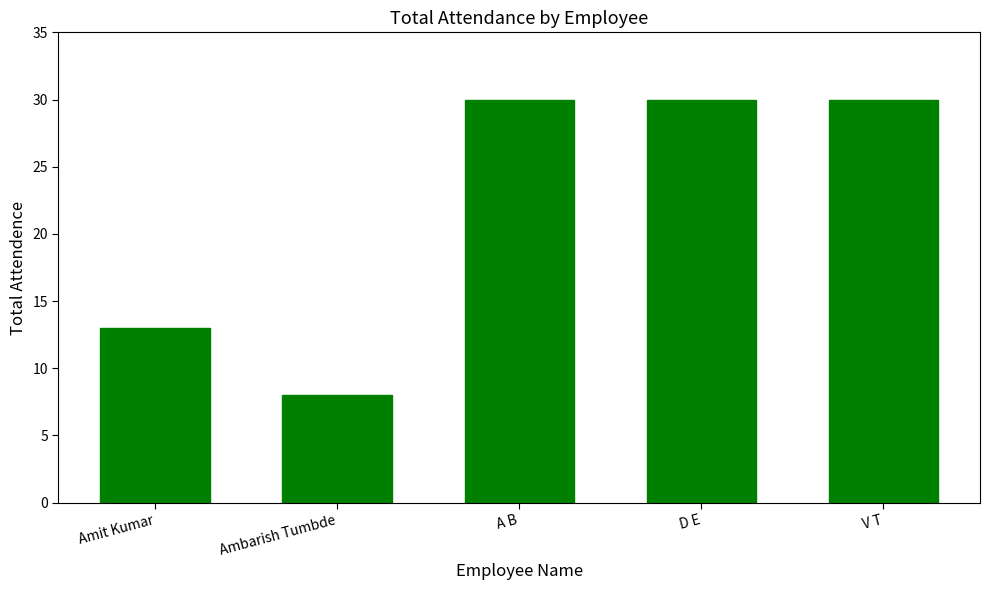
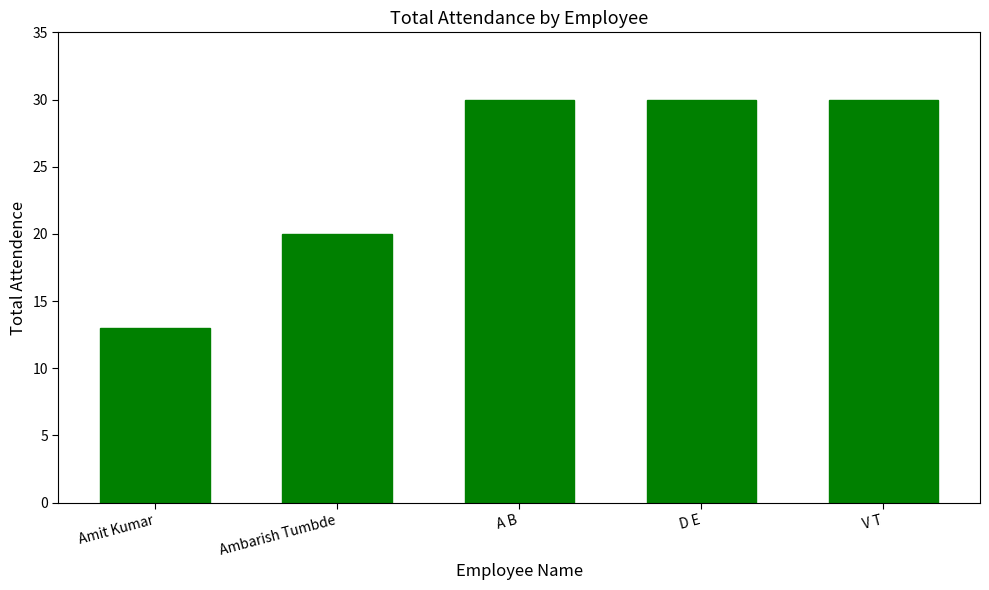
  {
    "Amit Kumar": 13,
-   "Ambarish Tumbde": 8,
+   "Ambarish Tumbde": 20,
    "A B": 30,
    "D E": 30,
    "V T": 30
  }
